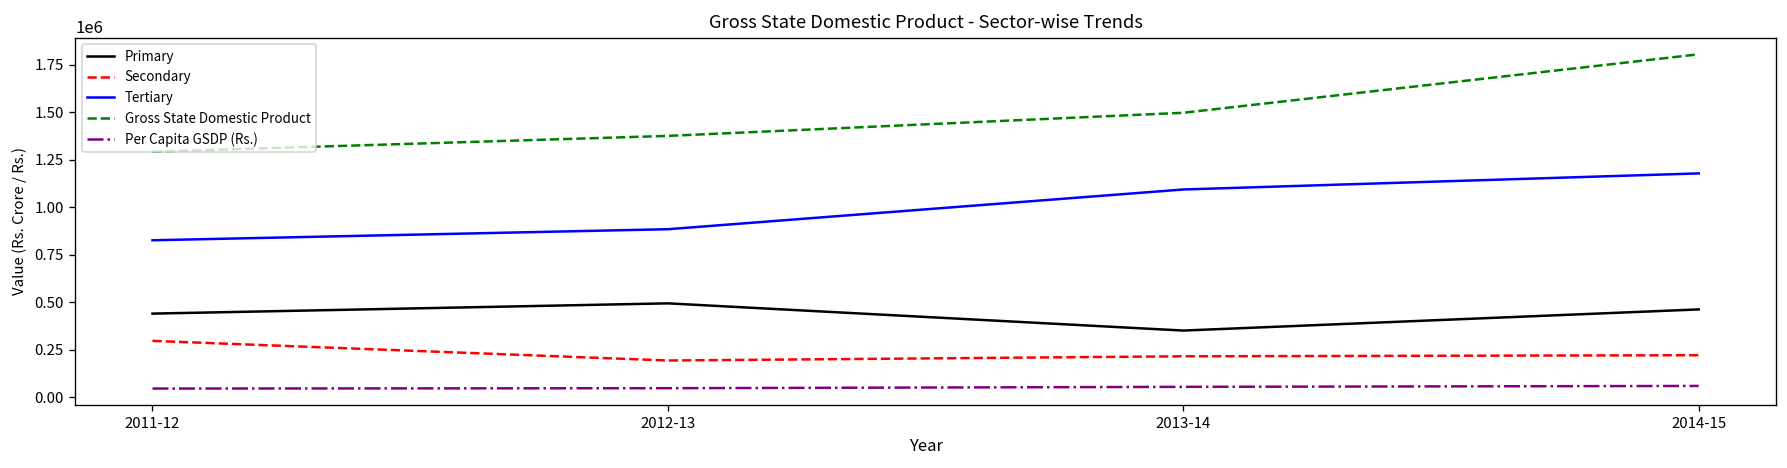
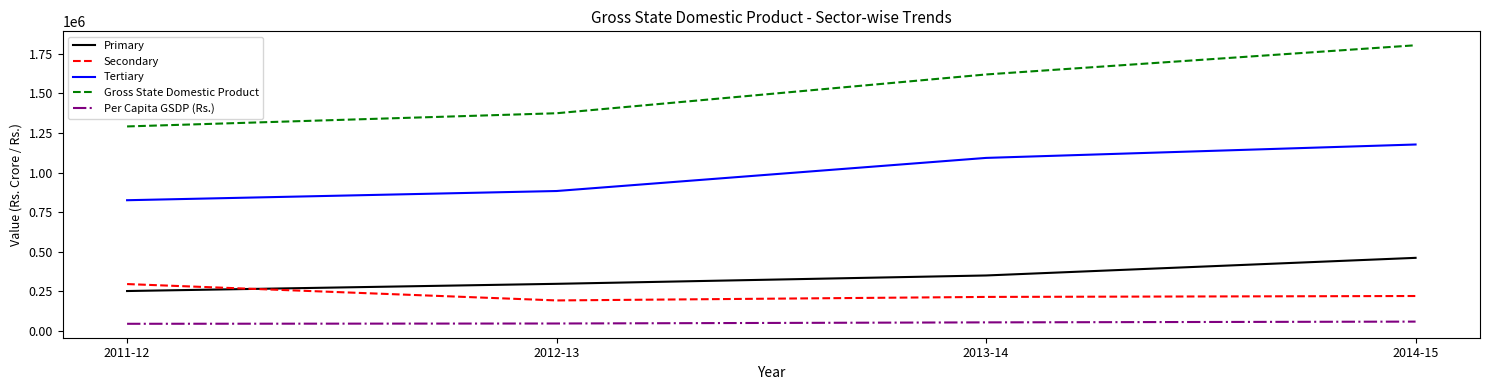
  {
    "Primary": {
-     "2011-12": 440000,
-     "2012-13": 490000,
+     "2011-12": 250000,
+     "2012-13": 300000,
      "2013-14": 350000,
      "2014-15": 460000
    },
    "Secondary": {
      "2011-12": 300000,
      "2012-13": 190000,
      "2013-14": 210000,
      "2014-15": 220000
    },
    "Tertiary": {
      "2011-12": 830000,
      "2012-13": 880000,
      "2013-14": 1090000,
      "2014-15": 1180000
    },
    "Gross State Domestic Product": {
      "2011-12": 1290000,
      "2012-13": 1370000,
-     "2013-14": 1500000,
+     "2013-14": 1620000,
      "2014-15": 1800000
    },
    "Per Capita GSDP (Rs.)": {
      "2011-12": 40000,
      "2012-13": 50000,
      "2013-14": 50000,
      "2014-15": 60000
    }
  }
